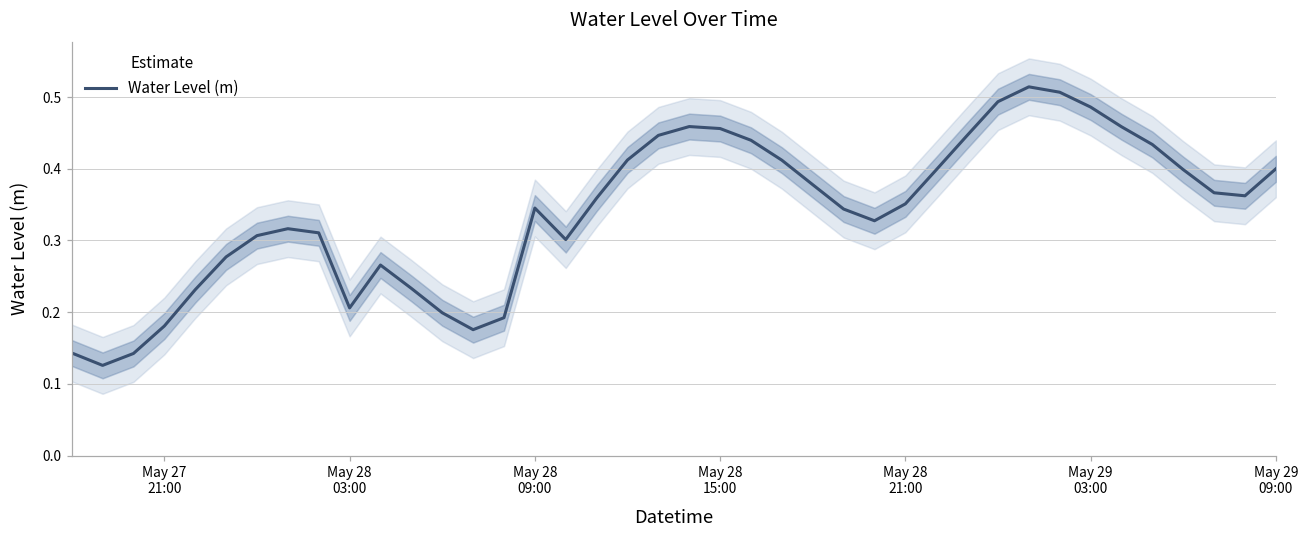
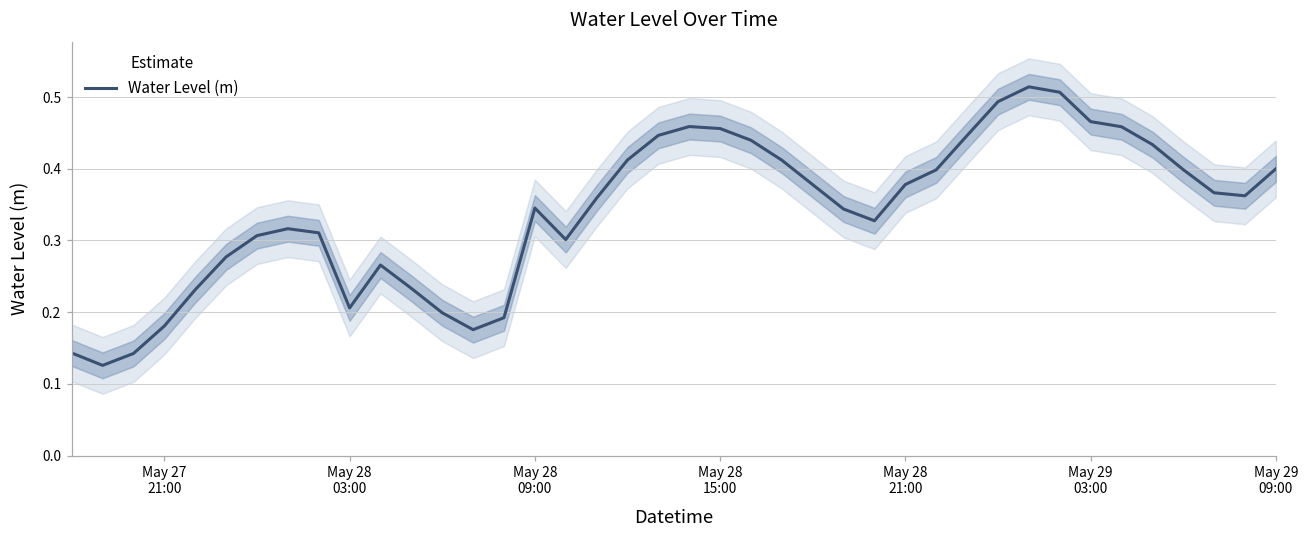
  {
    "Water Level (m)": {
      "May 27 21:00": 0.18,
      "May 28 03:00": 0.21,
      "May 28 09:00": 0.35,
      "May 28 15:00": 0.46,
-     "May 28 21:00": 0.35,
-     "May 29 03:00": 0.49,
+     "May 28 21:00": 0.38,
+     "May 29 03:00": 0.47,
      "May 29 09:00": 0.40
    }
  }
